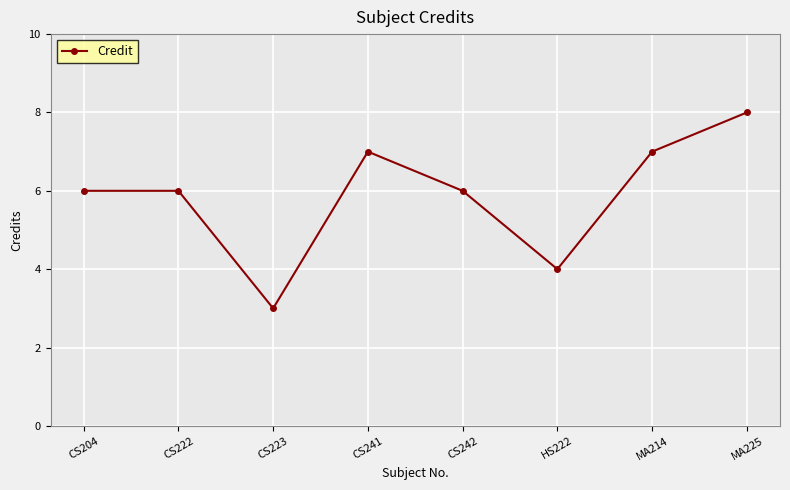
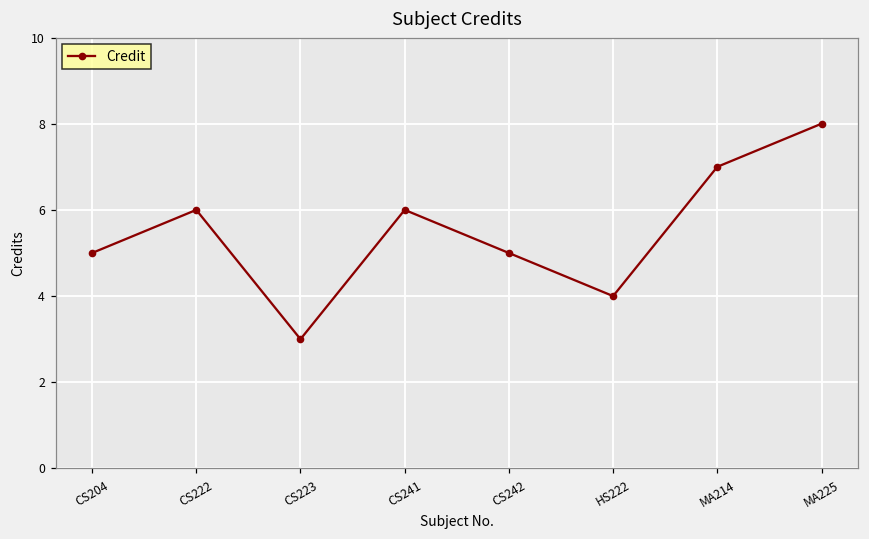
  {
-   "CS204": 6,
+   "CS204": 5,
    "CS222": 6,
    "CS223": 3,
-   "CS241": 7,
-   "CS242": 6,
+   "CS241": 6,
+   "CS242": 5,
    "HS222": 4,
    "MA214": 7,
    "MA225": 8
  }
